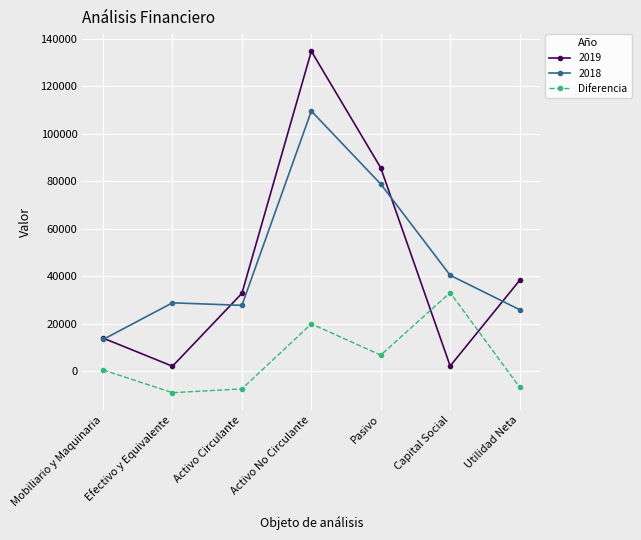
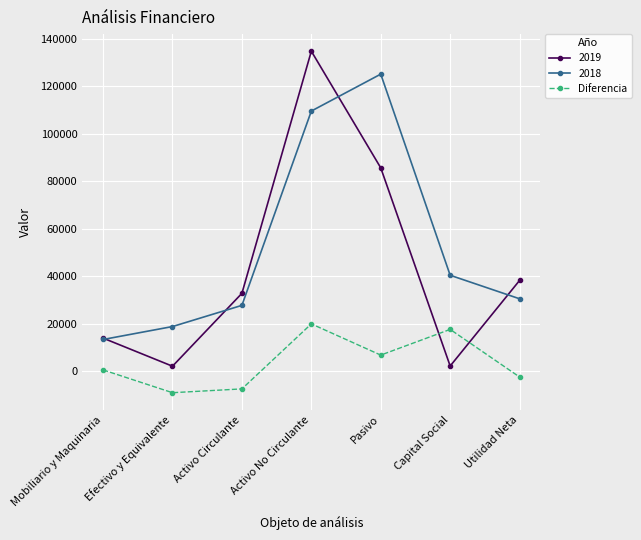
  {
    "2019": {
      "Efectivo y Equivalente": 2000,
      "Activo Circulante": 33000,
      "Activo No Circulante": 135000,
      "Pasivo": 86000,
      "Capital Social": 2000,
      "Utilidad Neta": 38000
    },
    "2018": {
-     "Efectivo y Equivalente": 29000,
+     "Efectivo y Equivalente": 19000,
      "Activo Circulante": 28000,
      "Activo No Circulante": 109000,
-     "Pasivo": 79000,
+     "Pasivo": 125000,
      "Capital Social": 40000,
-     "Utilidad Neta": 26000
+     "Utilidad Neta": 31000
    },
    "Diferencia": {
      "Mobiliario y Maquinaria": 1000,
      "Efectivo y Equivalente": -9000,
      "Activo Circulante": -7000,
      "Activo No Circulante": 20000,
      "Pasivo": 7000,
-     "Capital Social": 33000,
-     "Utilidad Neta": -7000
+     "Capital Social": 18000,
+     "Utilidad Neta": -2000
    }
  }
